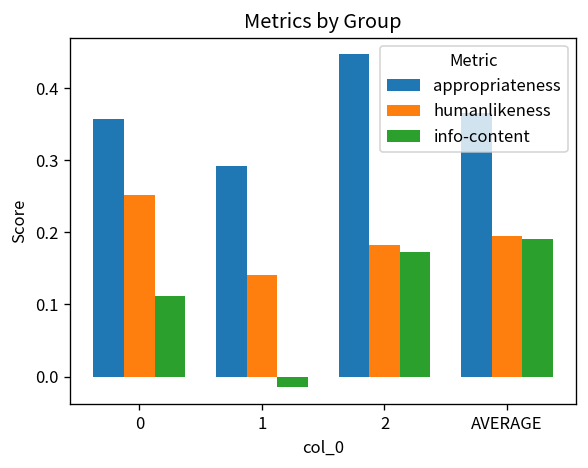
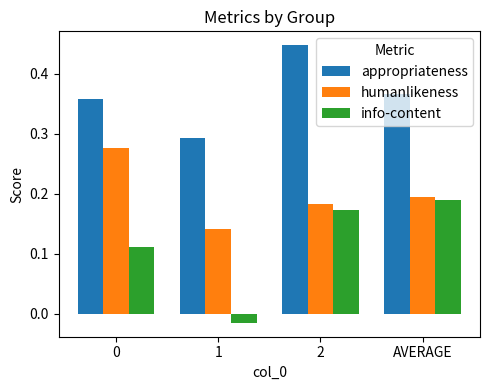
  {
    "appropriateness": {
      "0": 0.36,
      "1": 0.29,
      "2": 0.45
    },
    "humanlikeness": {
-     "0": 0.25,
+     "0": 0.28,
      "1": 0.14,
      "2": 0.18,
      "AVERAGE": 0.19
    },
    "info-content": {
      "0": 0.11,
      "1": -0.02,
      "2": 0.17,
      "AVERAGE": 0.19
    }
  }
